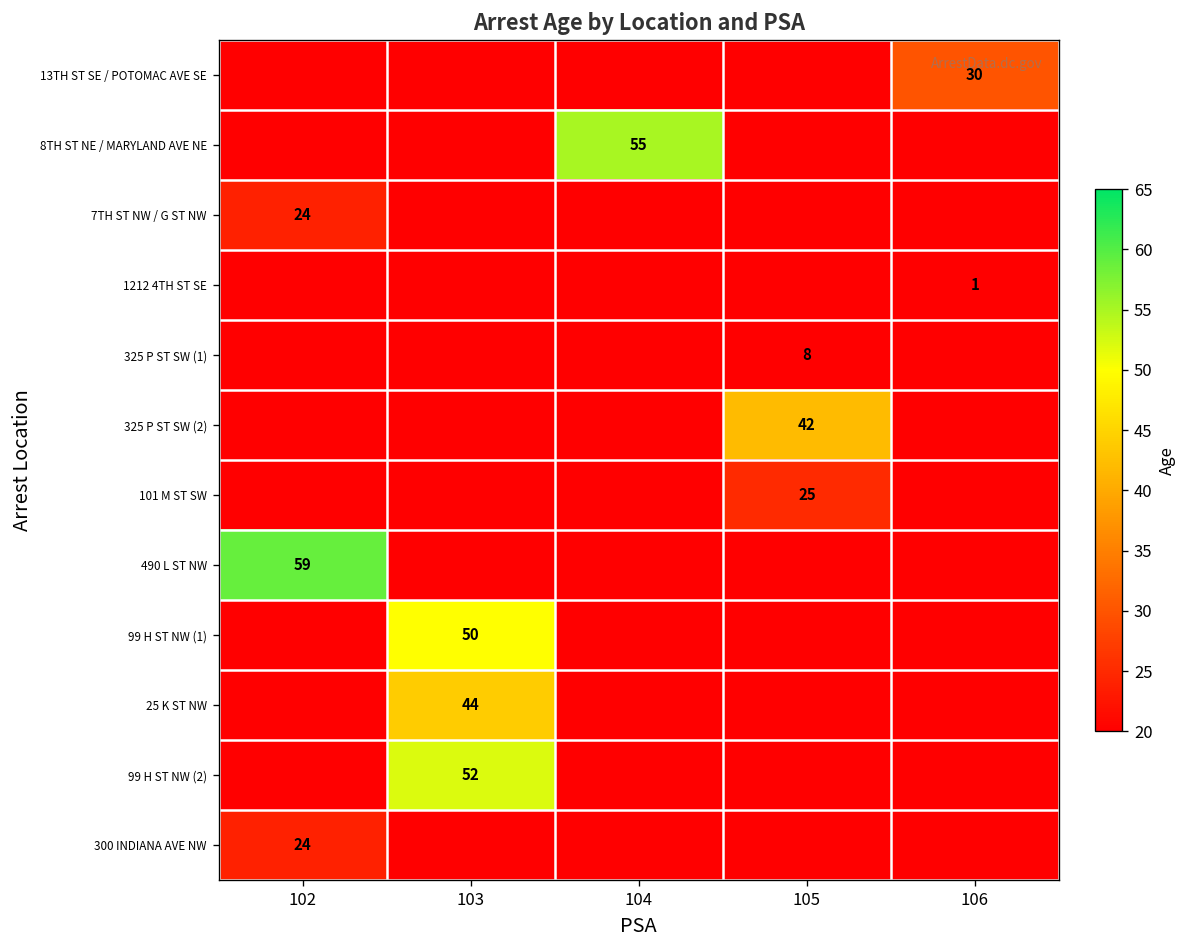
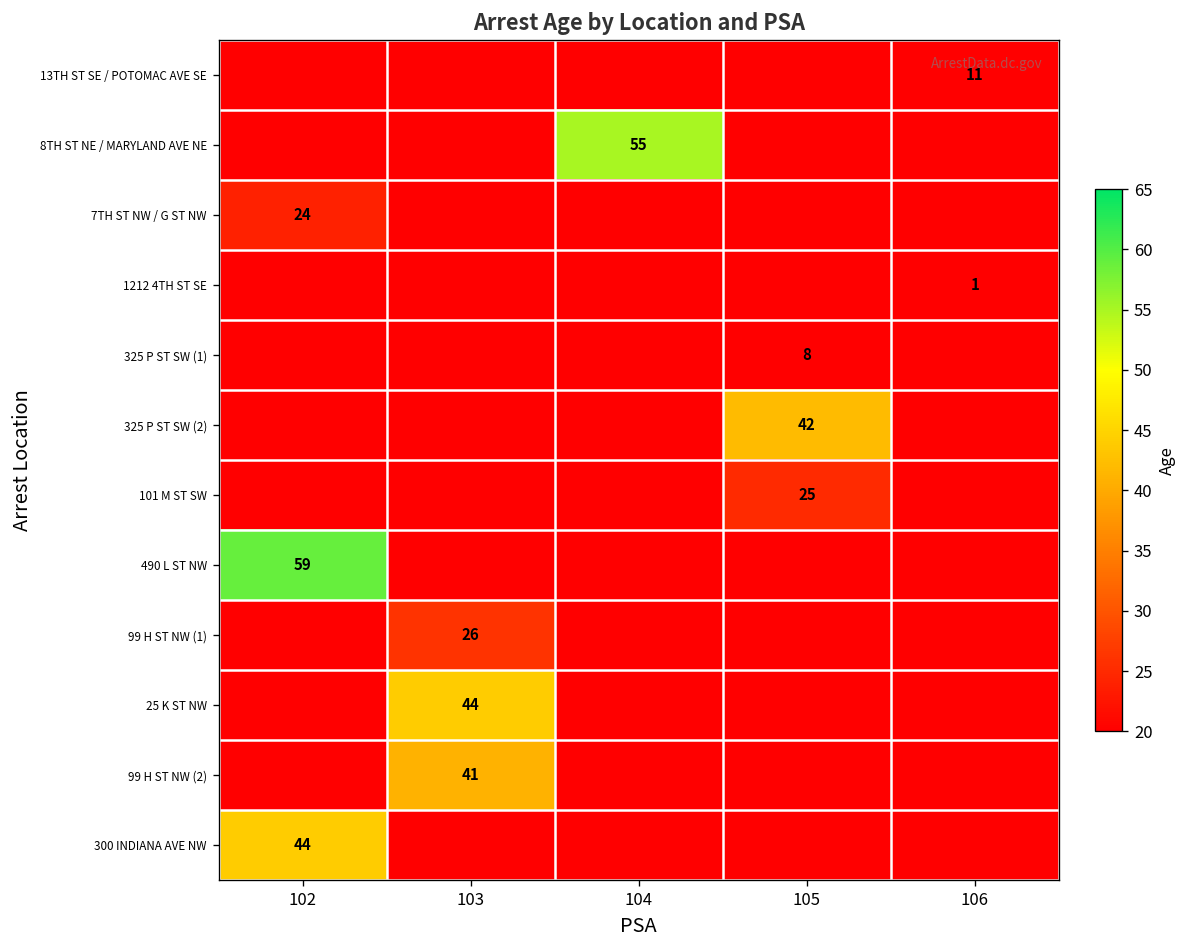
  {
    "13TH ST SE / POTOMAC AVE SE": {
-     "106": 30
+     "106": 11
    },
    "8TH ST NE / MARYLAND AVE NE": {
      "104": 55
    },
    "7TH ST NW / G ST NW": {
      "102": 24
    },
    "1212 4TH ST SE": {
      "106": 1
    },
    "325 P ST SW (1)": {
      "105": 8
    },
    "325 P ST SW (2)": {
      "105": 42
    },
    "101 M ST SW": {
      "105": 25
    },
    "490 L ST NW": {
      "102": 59
    },
    "99 H ST NW (1)": {
-     "103": 50
+     "103": 26
    },
    "25 K ST NW": {
      "103": 44
    },
    "99 H ST NW (2)": {
-     "103": 52
+     "103": 41
    },
    "300 INDIANA AVE NW": {
-     "102": 24
+     "102": 44
    }
  }
